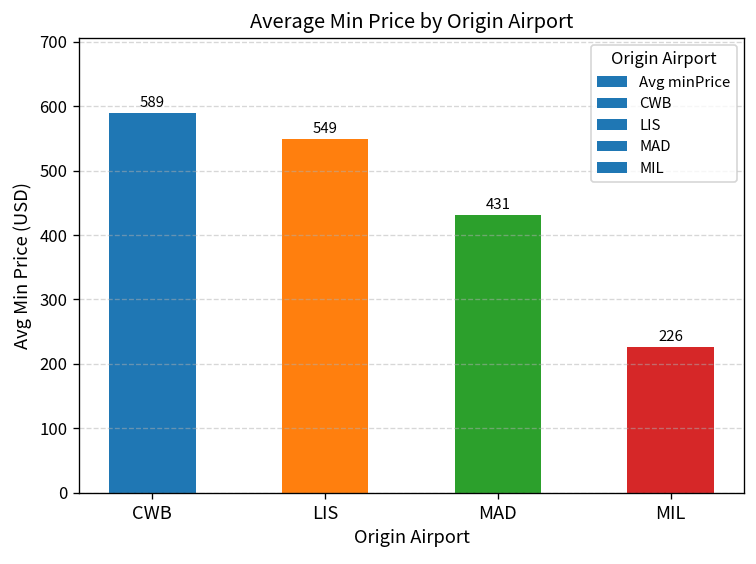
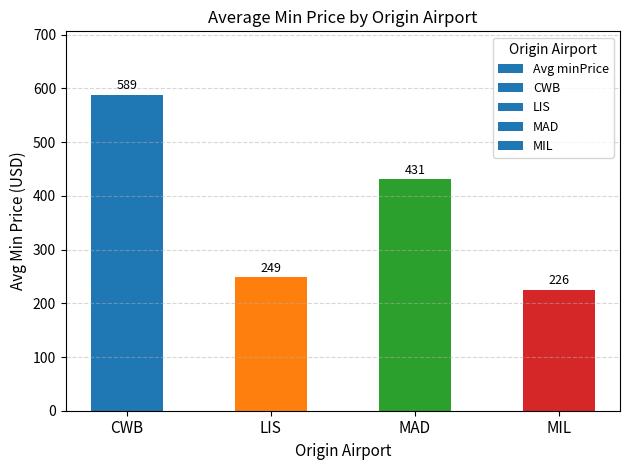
  {
    "CWB": 589,
-   "LIS": 549,
+   "LIS": 249,
    "MAD": 431,
    "MIL": 226
  }
